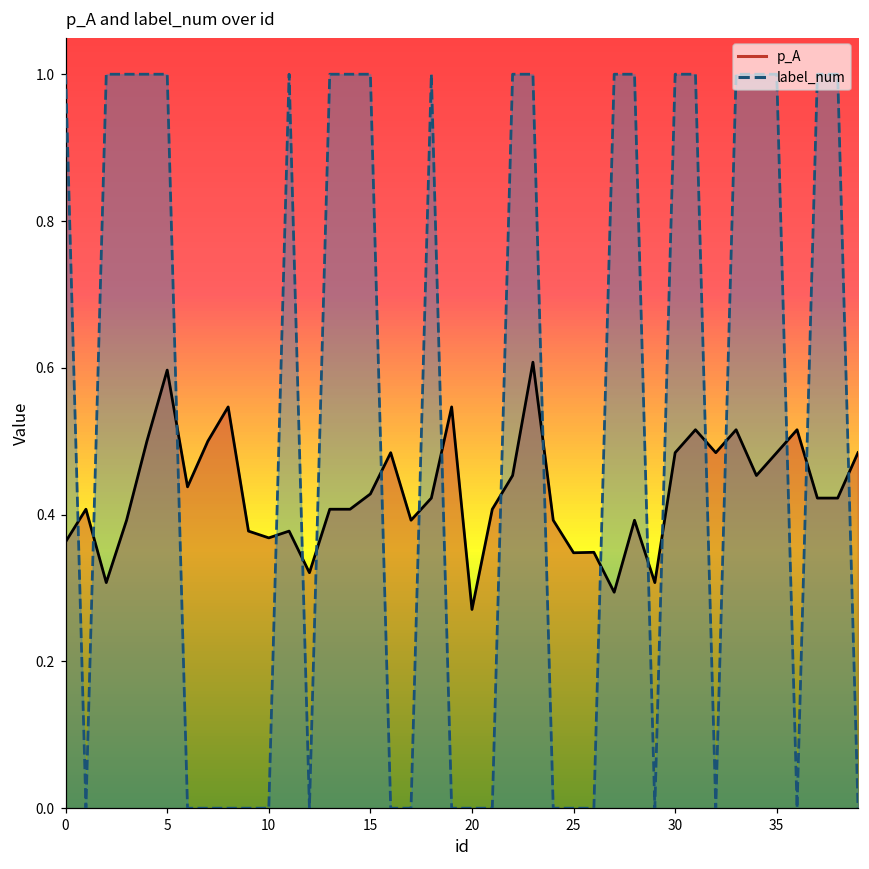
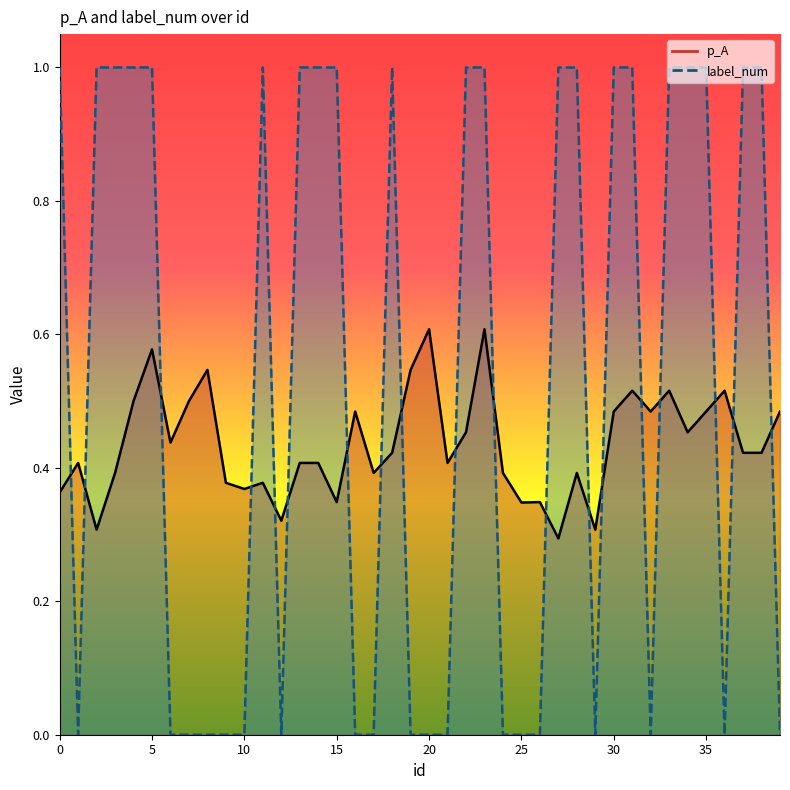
  {
    "p_A": {
      "0": 0.36,
-     "5": 0.60,
+     "5": 0.58,
      "10": 0.37,
-     "15": 0.43,
-     "20": 0.27,
+     "15": 0.35,
+     "20": 0.61,
      "25": 0.35,
      "30": 0.48,
      "35": 0.48
    }
  }
